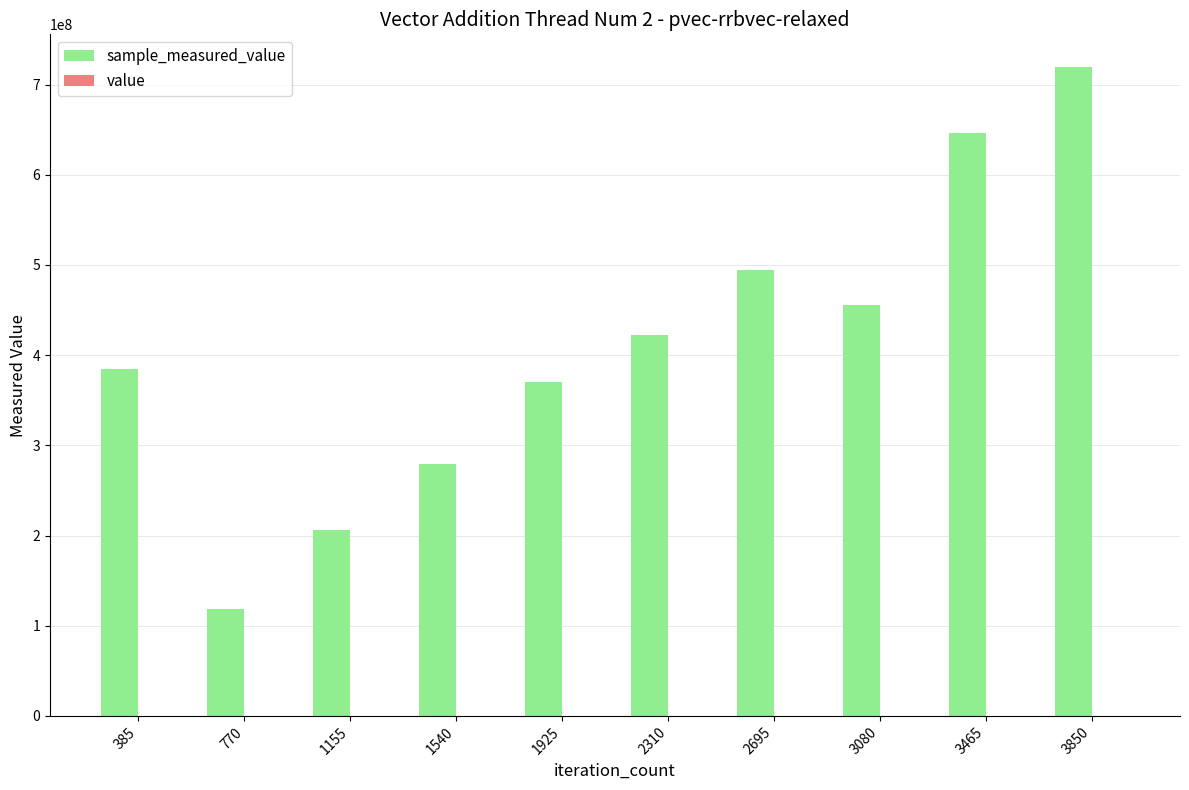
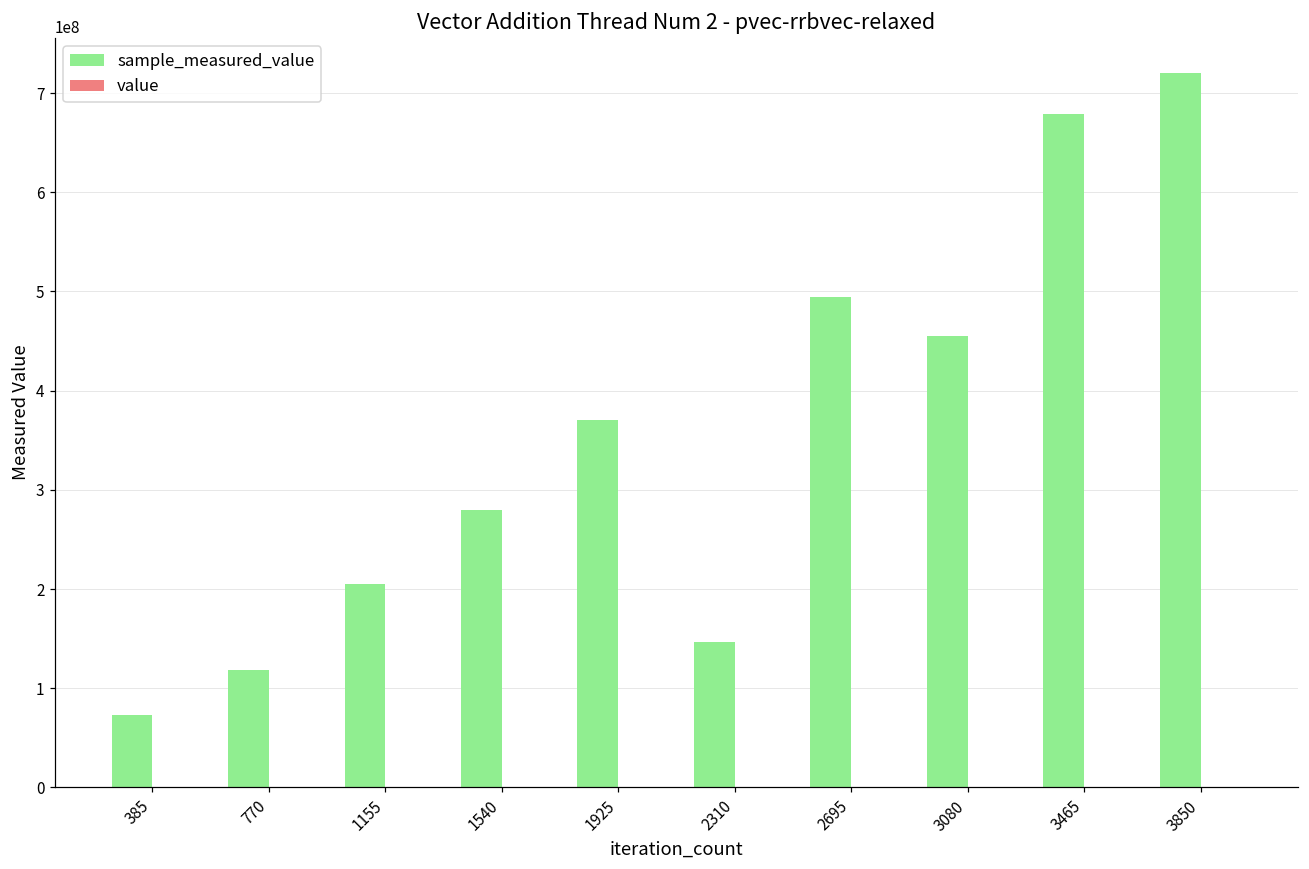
  {
    "sample_measured_value": {
-     "385": 380000000,
+     "385": 70000000,
      "770": 120000000,
      "1155": 210000000,
      "1540": 280000000,
      "1925": 370000000,
-     "2310": 420000000,
+     "2310": 150000000,
      "2695": 490000000,
      "3080": 460000000,
-     "3465": 650000000,
+     "3465": 680000000,
      "3850": 720000000
    }
  }
